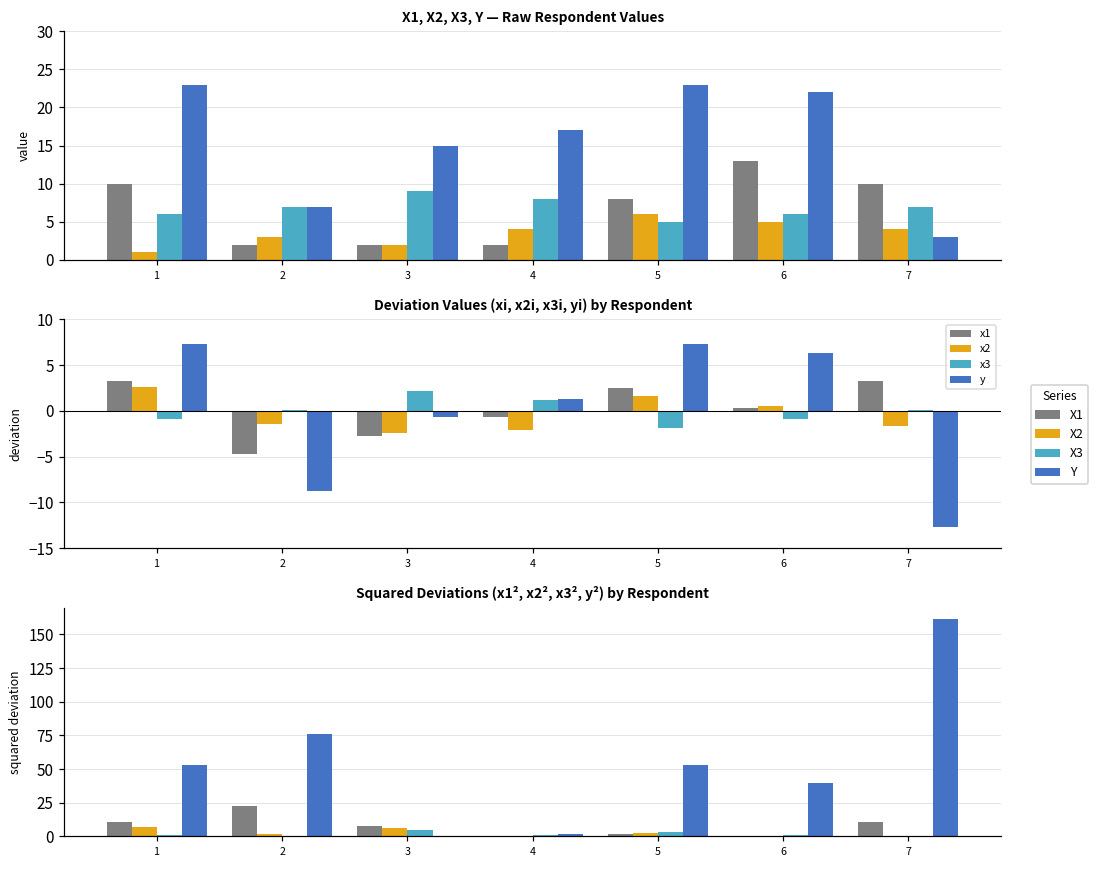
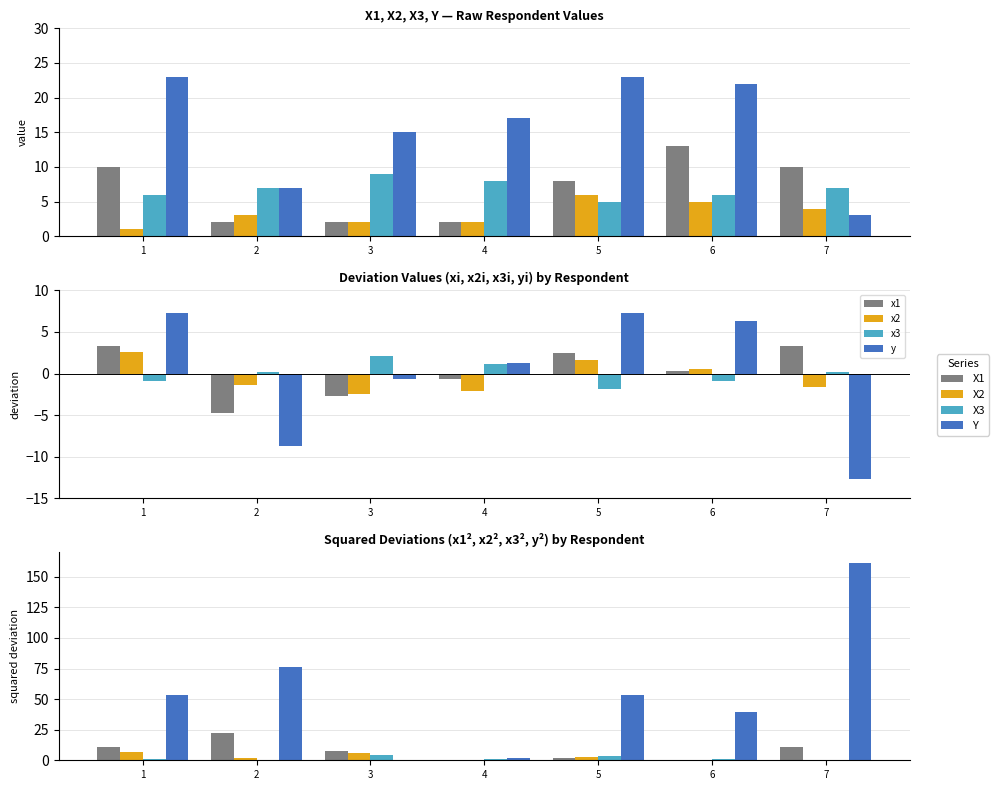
  {
    "X1, X2, X3, Y — Raw Respondent Values": {
      "X1": {
        "1": 10,
        "2": 2,
        "3": 2,
        "4": 2,
        "5": 8,
        "6": 13,
        "7": 10
      },
      "X2": {
        "1": 1,
        "2": 3,
        "3": 2,
-       "4": 4,
+       "4": 2,
        "5": 6,
        "6": 5,
        "7": 4
      }
    },
    "Deviation Values (xi, x2i, x3i, yi) by Respondent": {
      "x1": {
        "1": 3,
        "2": -5,
        "3": -3,
        "4": -1,
        "5": 2,
        "7": 3
      },
      "x2": {
        "1": 3,
        "2": -1,
        "3": -2,
        "4": -2,
        "5": 2,
        "6": 1,
        "7": -2
      }
    }
  }
